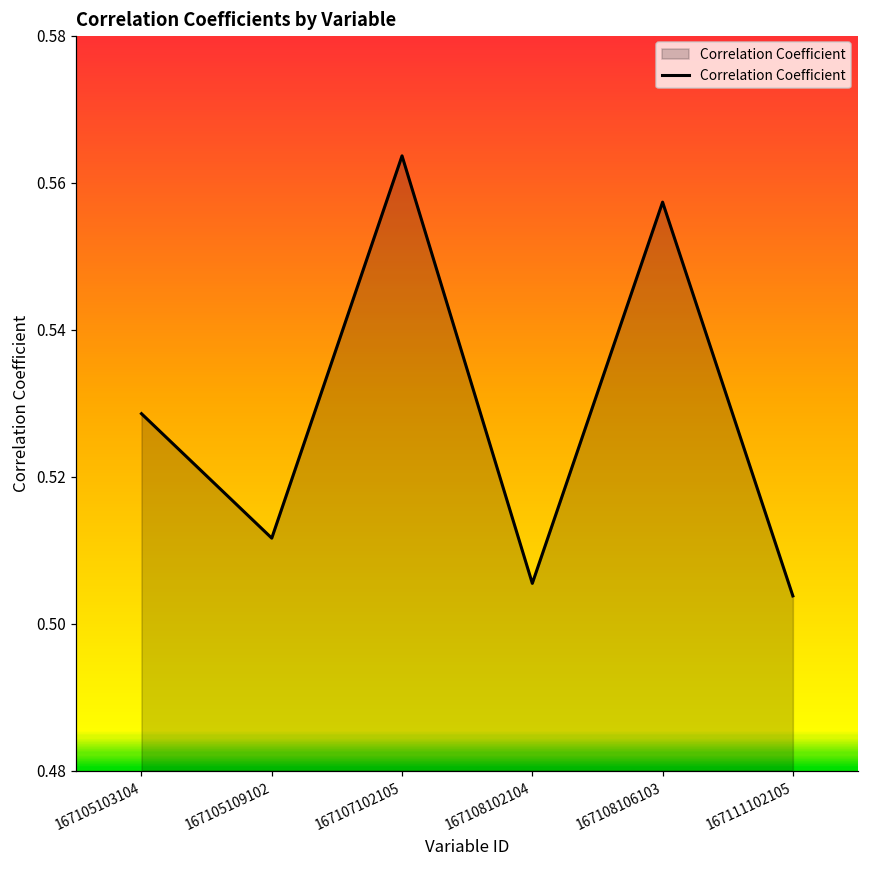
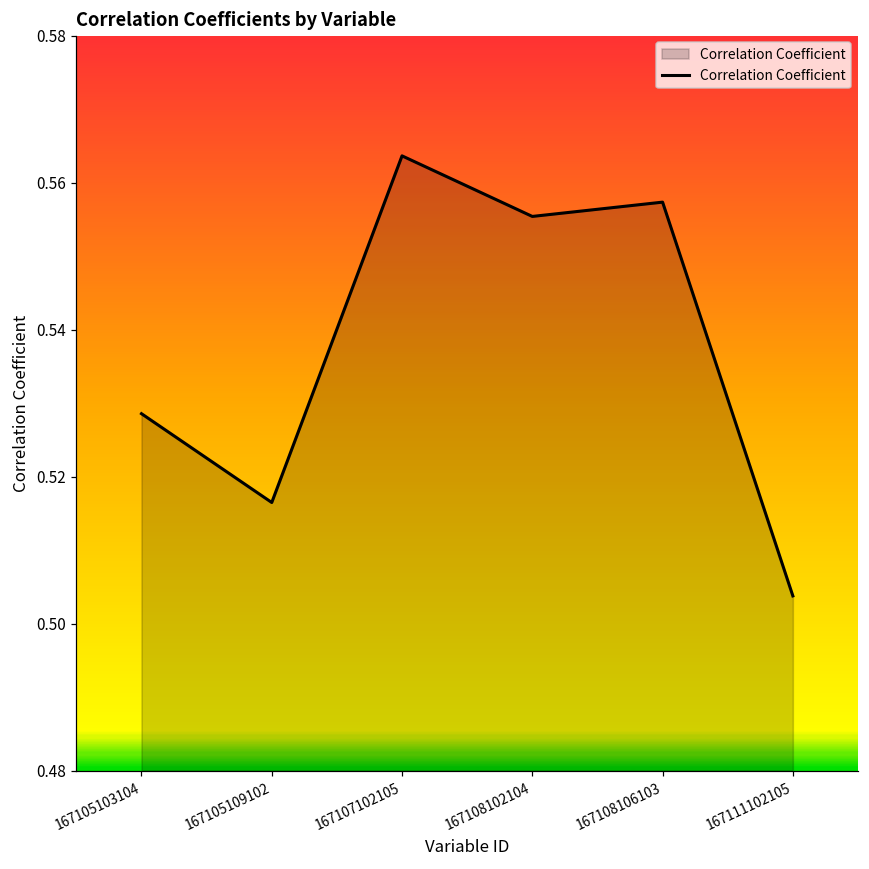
  {
    "167105103104": 0.529,
-   "167105109102": 0.512,
+   "167105109102": 0.516,
    "167107102105": 0.564,
-   "167108102104": 0.505,
+   "167108102104": 0.555,
    "167108106103": 0.557,
    "167111102105": 0.504
  }
